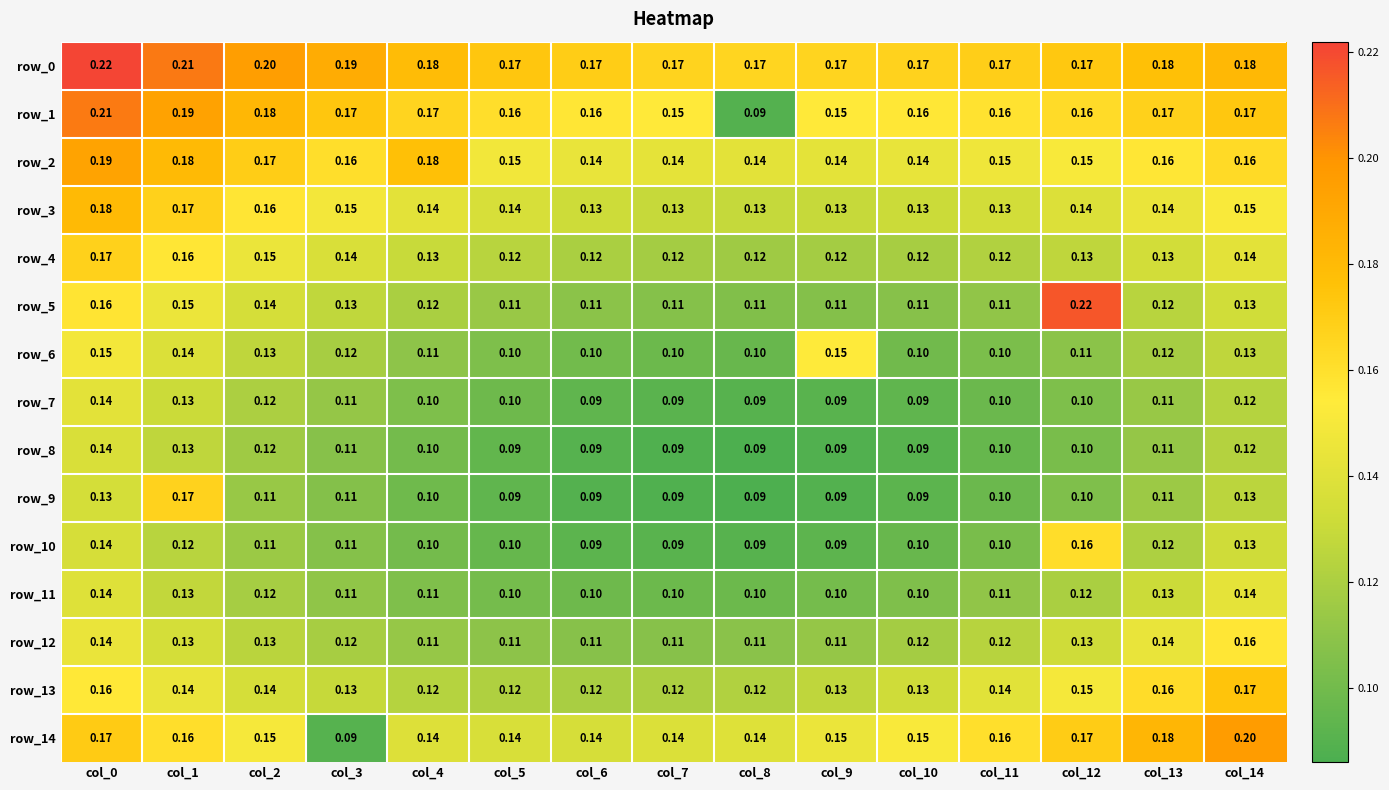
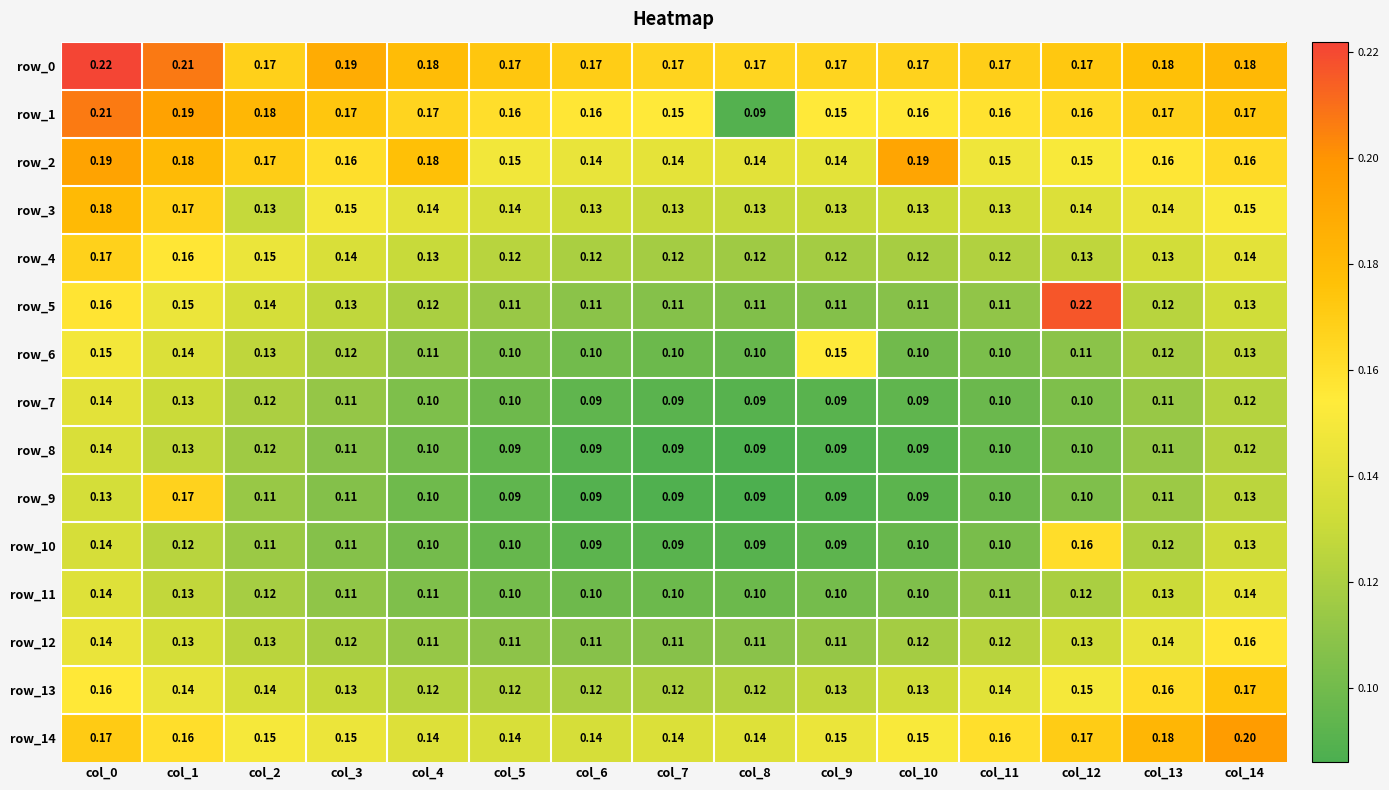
  {
    "row_0": {
      "col_0": 0.22,
      "col_1": 0.21,
-     "col_2": 0.20,
+     "col_2": 0.17,
      "col_3": 0.19,
      "col_4": 0.18,
      "col_5": 0.17,
      "col_6": 0.17,
      "col_7": 0.17,
      "col_8": 0.17,
      "col_9": 0.17,
      "col_10": 0.17,
      "col_11": 0.17,
      "col_12": 0.17,
      "col_13": 0.18,
      "col_14": 0.18
    },
    "row_2": {
      "col_0": 0.19,
      "col_1": 0.18,
      "col_2": 0.17,
      "col_3": 0.16,
      "col_4": 0.18,
      "col_5": 0.15,
      "col_6": 0.14,
      "col_7": 0.14,
      "col_8": 0.14,
      "col_9": 0.14,
-     "col_10": 0.14,
+     "col_10": 0.19,
      "col_11": 0.15,
      "col_12": 0.15,
      "col_13": 0.16,
      "col_14": 0.16
    },
    "row_3": {
      "col_0": 0.18,
      "col_1": 0.17,
-     "col_2": 0.16,
+     "col_2": 0.13,
      "col_3": 0.15,
      "col_4": 0.14,
      "col_5": 0.14,
      "col_6": 0.13,
      "col_7": 0.13,
      "col_8": 0.13,
      "col_9": 0.13,
      "col_10": 0.13,
      "col_11": 0.13,
      "col_12": 0.14,
      "col_13": 0.14,
      "col_14": 0.15
    },
    "row_14": {
      "col_0": 0.17,
      "col_1": 0.16,
      "col_2": 0.15,
-     "col_3": 0.09,
+     "col_3": 0.15,
      "col_4": 0.14,
      "col_5": 0.14,
      "col_6": 0.14,
      "col_7": 0.14,
      "col_8": 0.14,
      "col_9": 0.15,
      "col_10": 0.15,
      "col_11": 0.16,
      "col_12": 0.17,
      "col_13": 0.18,
      "col_14": 0.20
    }
  }
